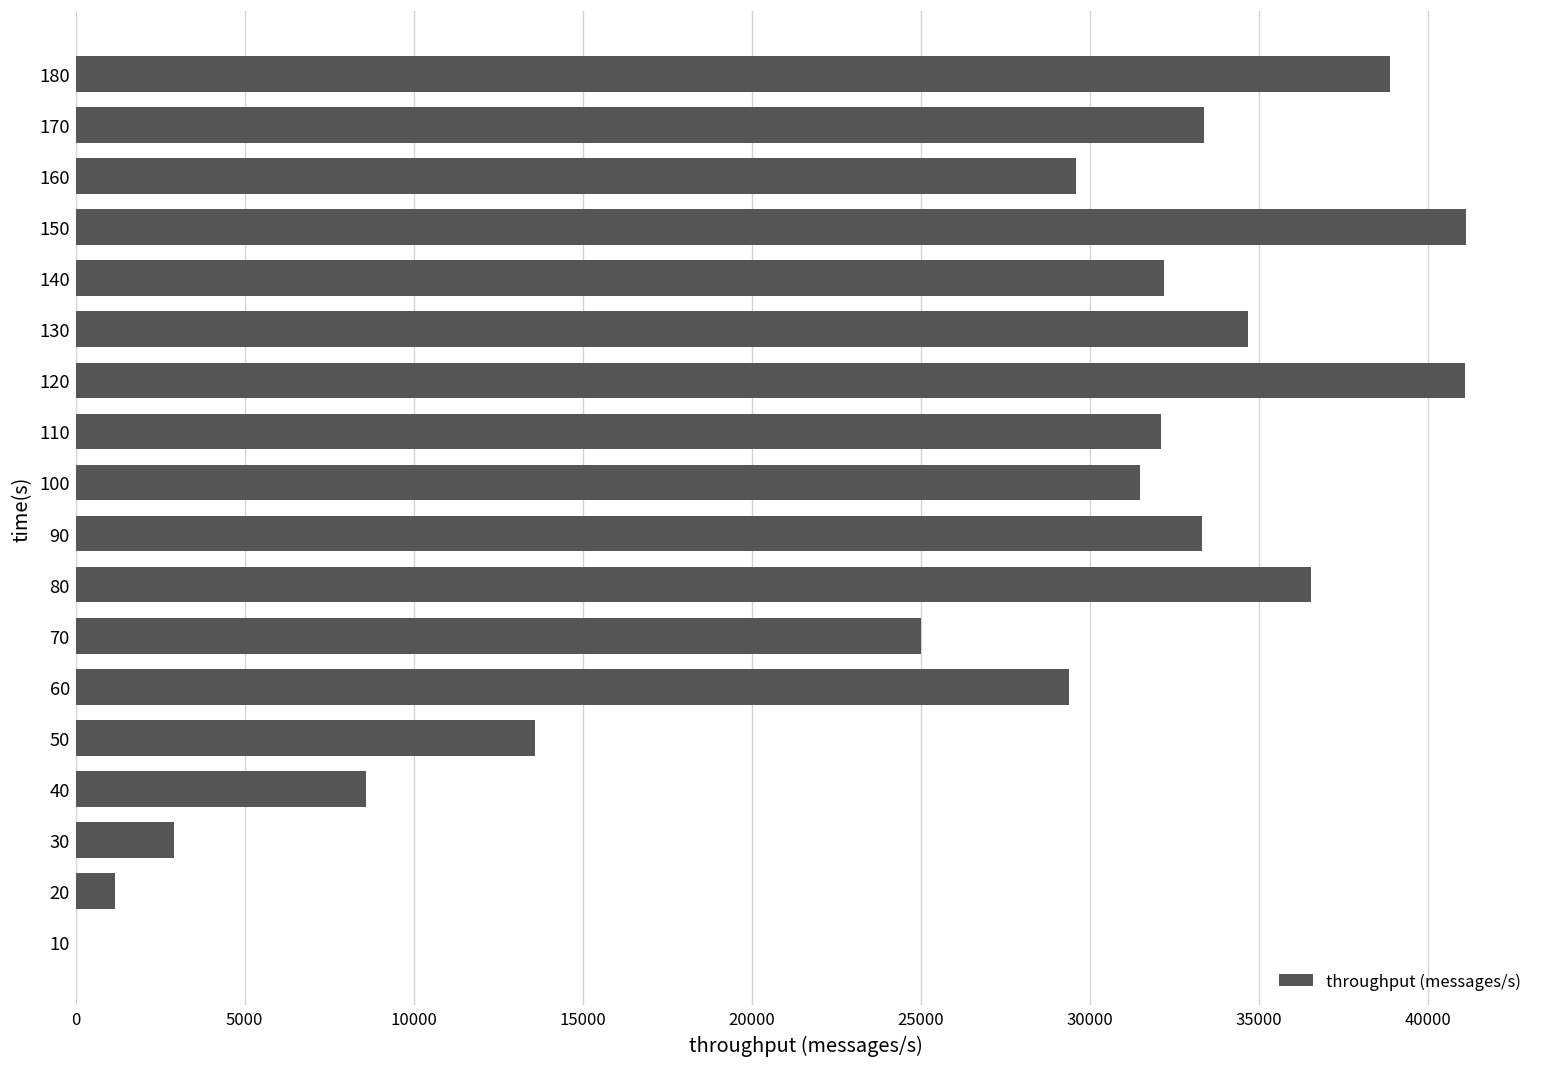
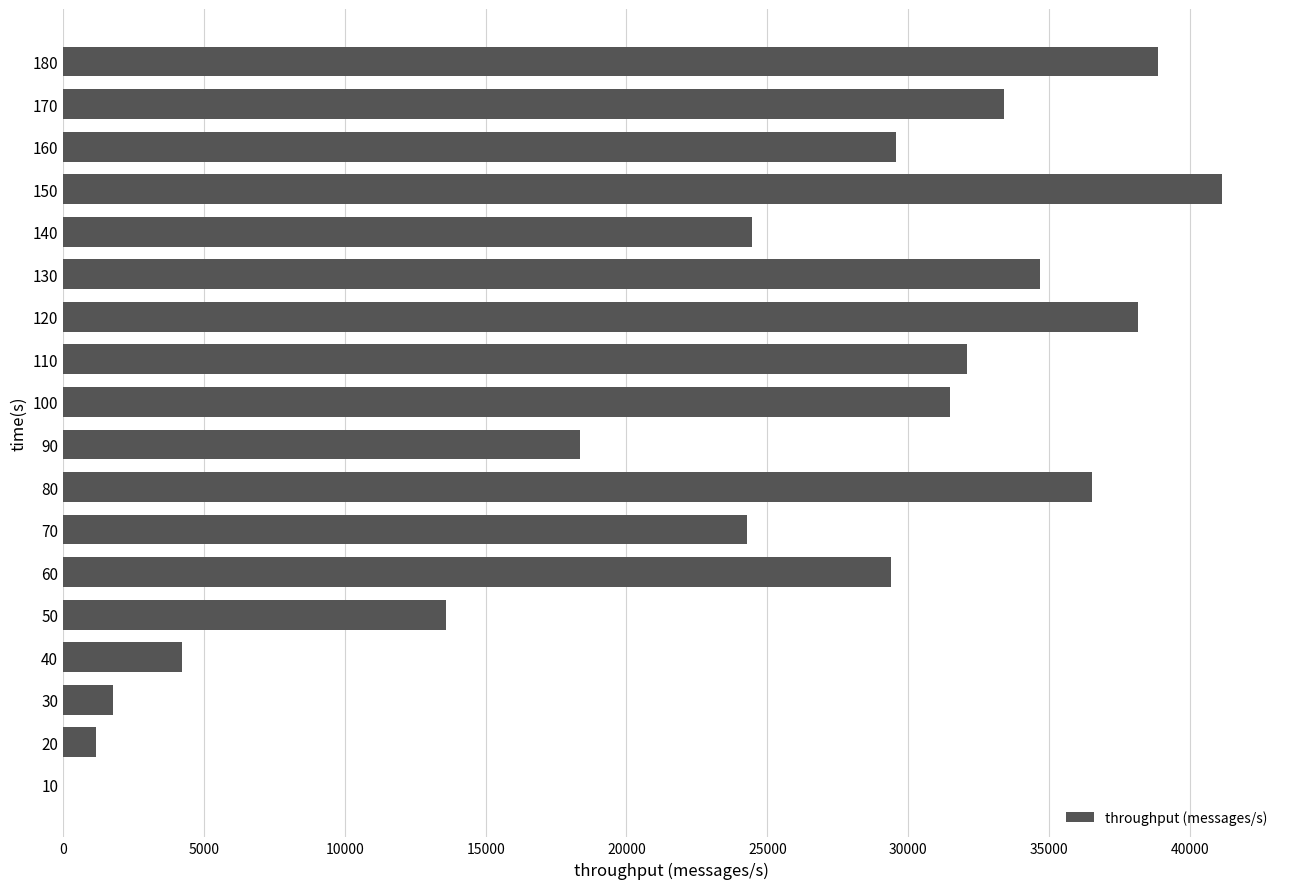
  {
    "180": 38900,
    "170": 33400,
    "160": 29600,
    "150": 41100,
-   "140": 32200,
+   "140": 24500,
    "130": 34700,
-   "120": 41100,
+   "120": 38200,
    "110": 32100,
    "100": 31500,
-   "90": 33300,
+   "90": 18300,
    "80": 36500,
-   "70": 25000,
+   "70": 24300,
    "60": 29400,
    "50": 13600,
-   "40": 8600,
-   "30": 2900,
+   "40": 4200,
+   "30": 1800,
    "20": 1200,
    "10": 0
  }
